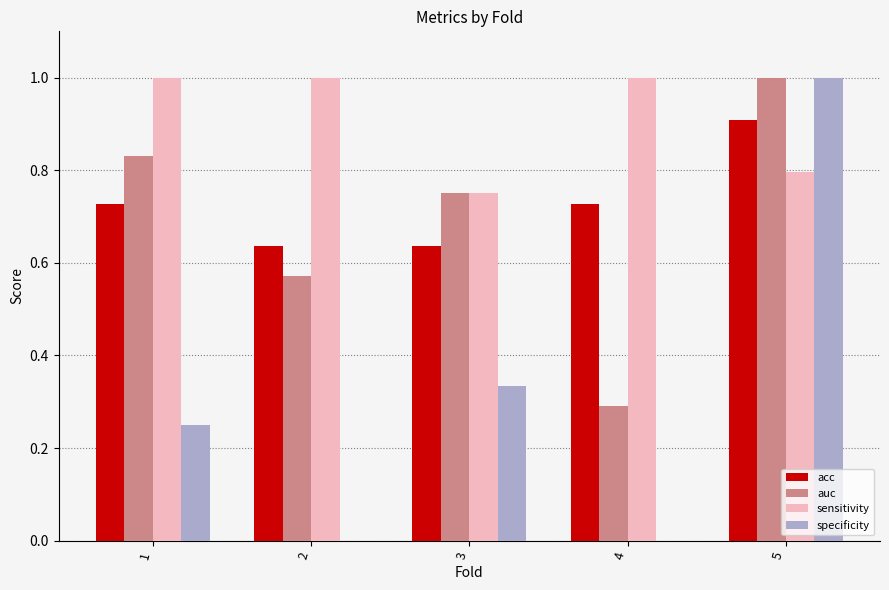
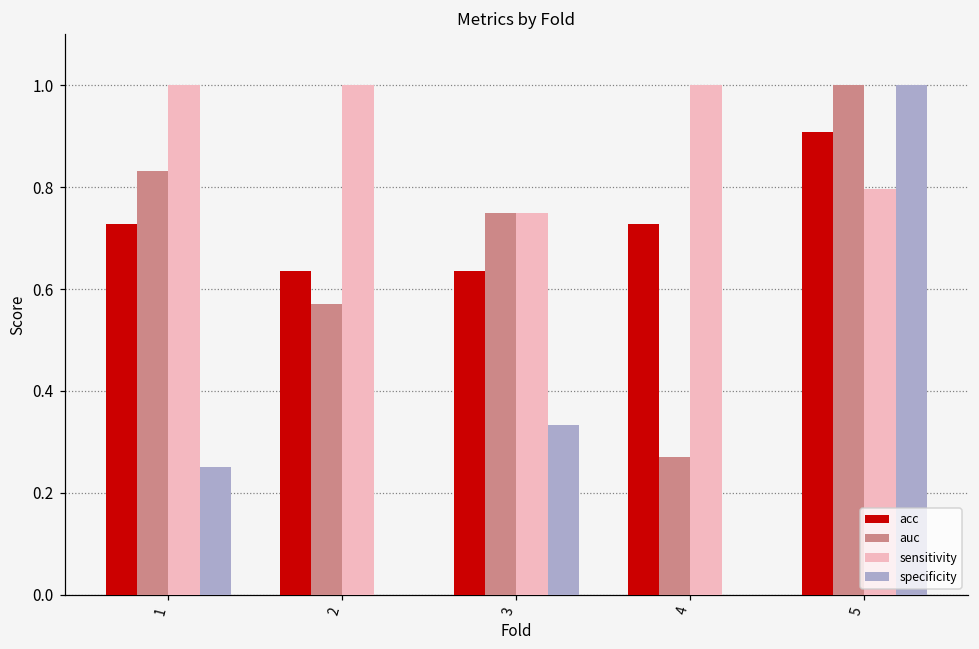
  {
    "acc": {
      "1": 0.73,
      "2": 0.64,
      "3": 0.64,
      "4": 0.73,
      "5": 0.91
    },
    "auc": {
      "1": 0.83,
      "2": 0.57,
      "3": 0.75,
-     "4": 0.29,
+     "4": 0.27,
      "5": 1.00
    },
    "sensitivity": {
      "1": 1.00,
      "2": 1.00,
      "3": 0.75,
      "4": 1.00,
      "5": 0.80
    },
    "specificity": {
      "1": 0.25,
      "2": 0.00,
      "3": 0.33,
      "4": 0.00,
      "5": 1.00
    }
  }
